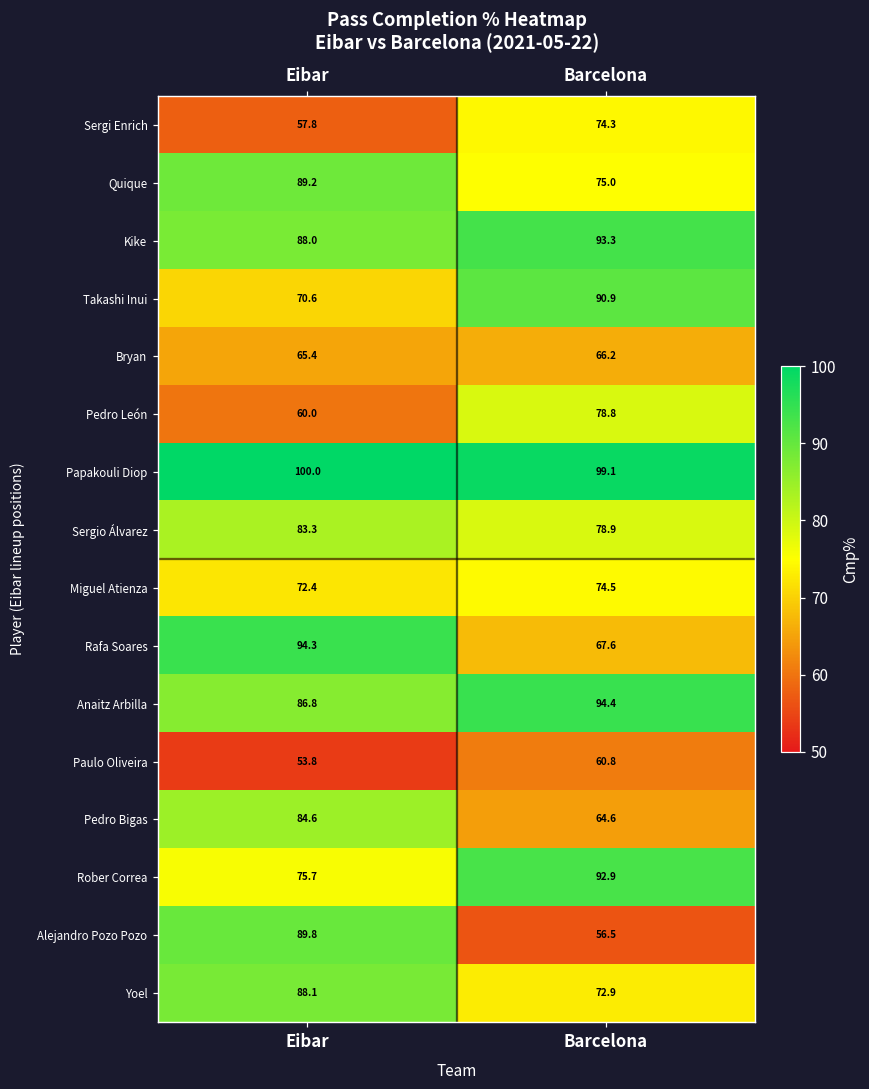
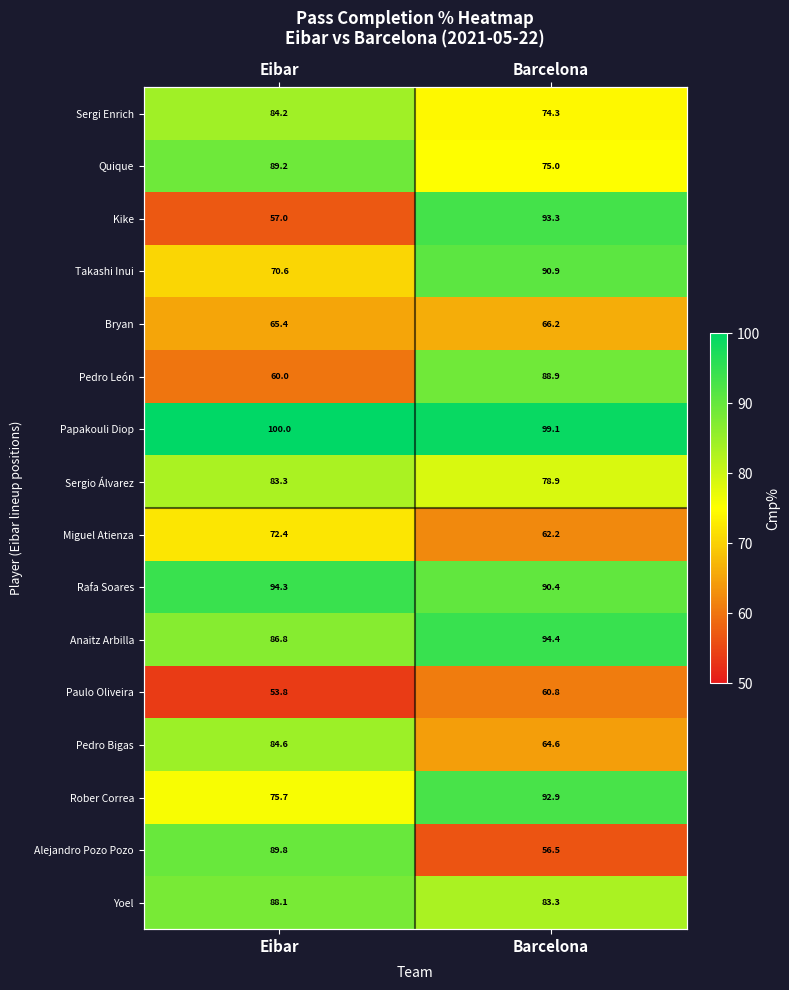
  {
    "Sergi Enrich": {
-     "Eibar": 57.8,
+     "Eibar": 84.2,
      "Barcelona": 74.3
    },
    "Quique": {
      "Eibar": 89.2,
      "Barcelona": 75.0
    },
    "Kike": {
-     "Eibar": 88.0,
+     "Eibar": 57.0,
      "Barcelona": 93.3
    },
    "Takashi Inui": {
      "Eibar": 70.6,
      "Barcelona": 90.9
    },
    "Bryan": {
      "Eibar": 65.4,
      "Barcelona": 66.2
    },
    "Pedro León": {
      "Eibar": 60.0,
-     "Barcelona": 78.8
+     "Barcelona": 88.9
    },
    "Papakouli Diop": {
      "Eibar": 100.0,
      "Barcelona": 99.1
    },
    "Sergio Álvarez": {
      "Eibar": 83.3,
      "Barcelona": 78.9
    },
    "Miguel Atienza": {
      "Eibar": 72.4,
-     "Barcelona": 74.5
+     "Barcelona": 62.2
    },
    "Rafa Soares": {
      "Eibar": 94.3,
-     "Barcelona": 67.6
+     "Barcelona": 90.4
    },
    "Anaitz Arbilla": {
      "Eibar": 86.8,
      "Barcelona": 94.4
    },
    "Paulo Oliveira": {
      "Eibar": 53.8,
      "Barcelona": 60.8
    },
    "Pedro Bigas": {
      "Eibar": 84.6,
      "Barcelona": 64.6
    },
    "Rober Correa": {
      "Eibar": 75.7,
      "Barcelona": 92.9
    },
    "Alejandro Pozo Pozo": {
      "Eibar": 89.8,
      "Barcelona": 56.5
    },
    "Yoel": {
      "Eibar": 88.1,
-     "Barcelona": 72.9
+     "Barcelona": 83.3
    }
  }
